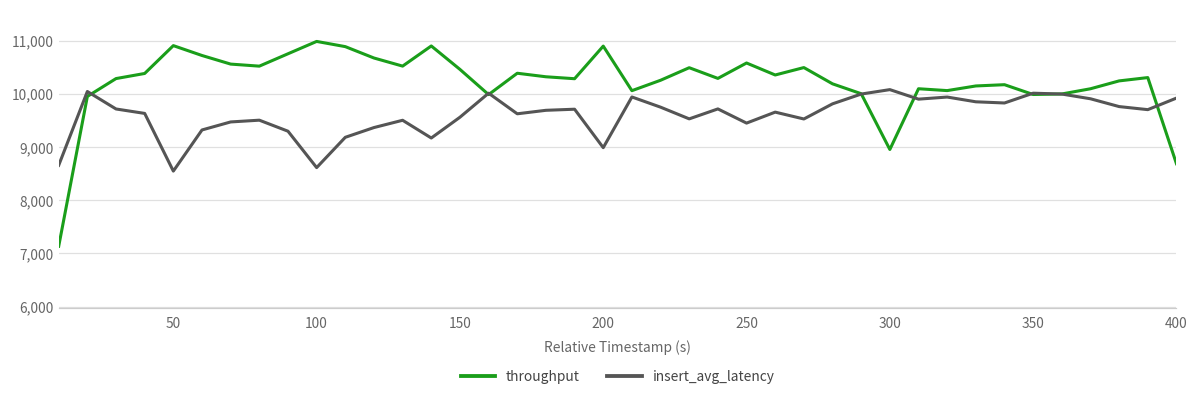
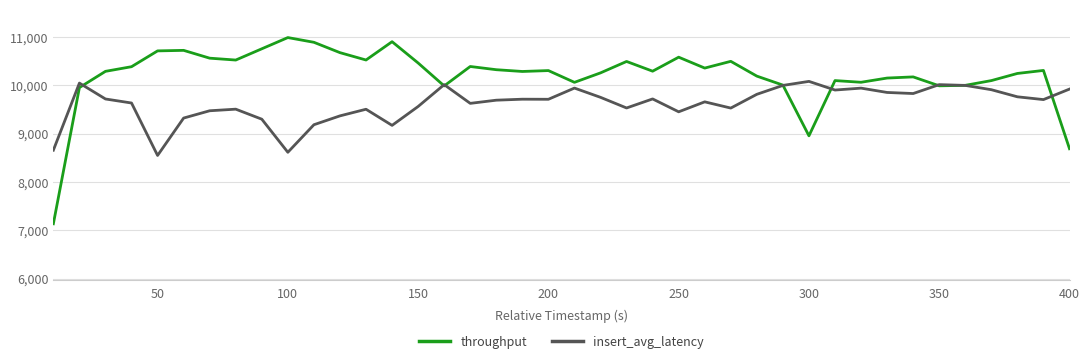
  {
    "throughput": {
-     "50": "10,900",
+     "50": "10,700",
      "100": "11,000",
      "150": "10,500",
-     "200": "10,900",
+     "200": "10,300",
      "250": "10,600",
      "300": "9,000",
      "400": "8,700"
    },
    "insert_avg_latency": {
      "50": "8,500",
      "100": "8,600",
      "150": "9,600",
-     "200": "9,000",
+     "200": "9,700",
      "250": "9,500",
      "300": "10,100",
      "400": "9,900"
    }
  }
